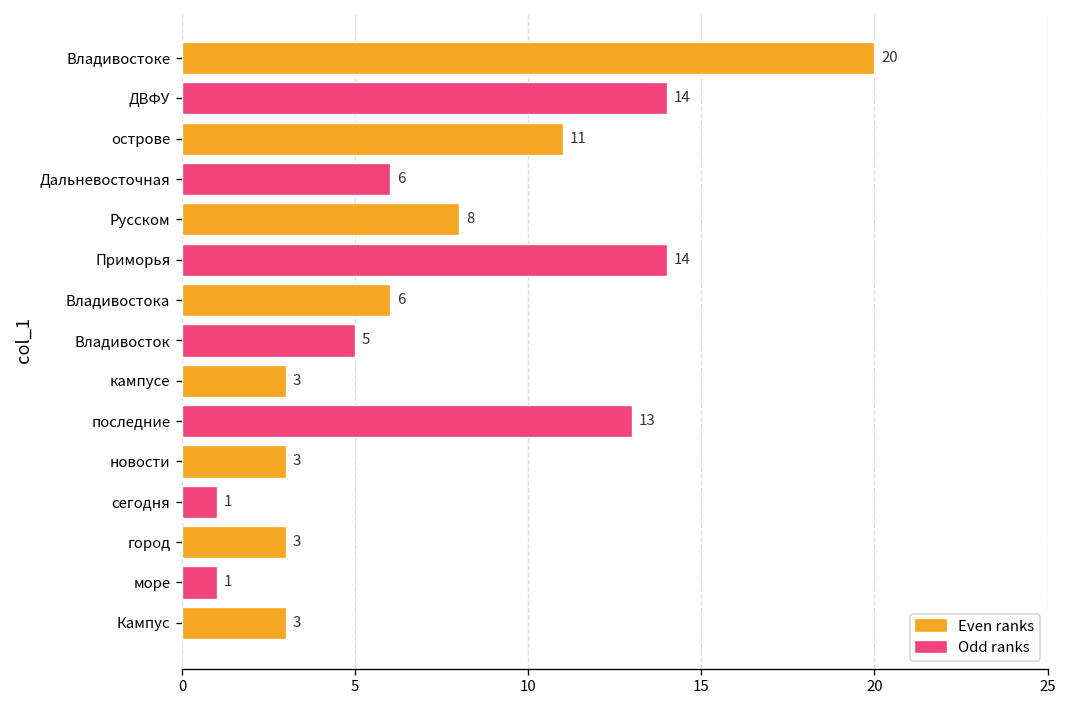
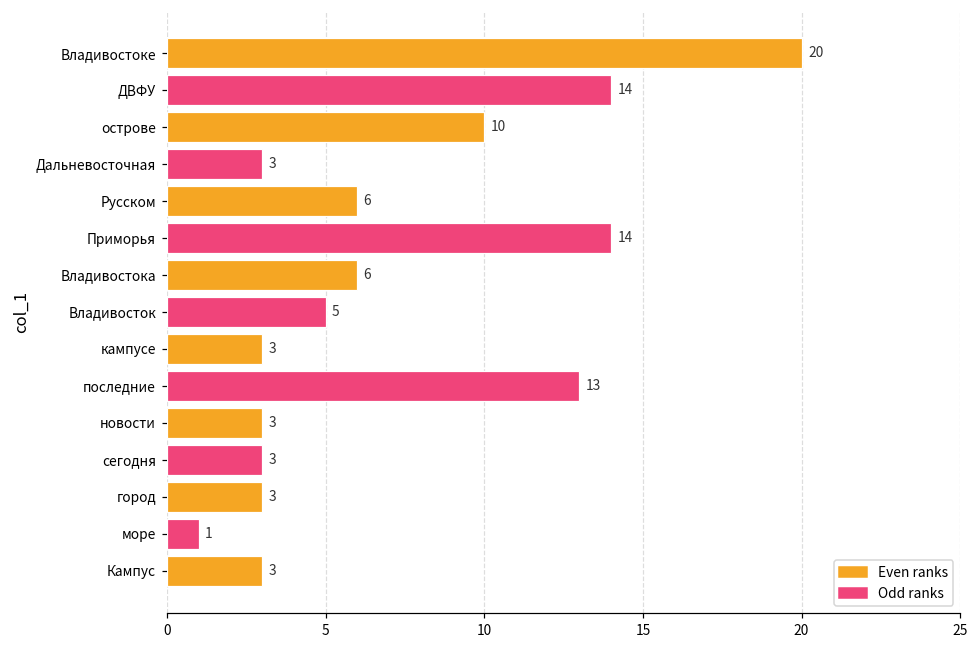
  {
    "Владивостоке": 20,
    "ДВФУ": 14,
-   "острове": 11,
-   "Дальневосточная": 6,
-   "Русском": 8,
+   "острове": 10,
+   "Дальневосточная": 3,
+   "Русском": 6,
    "Приморья": 14,
    "Владивостока": 6,
    "Владивосток": 5,
    "кампусе": 3,
    "последние": 13,
    "новости": 3,
-   "сегодня": 1,
+   "сегодня": 3,
    "город": 3,
    "море": 1,
    "Кампус": 3
  }
